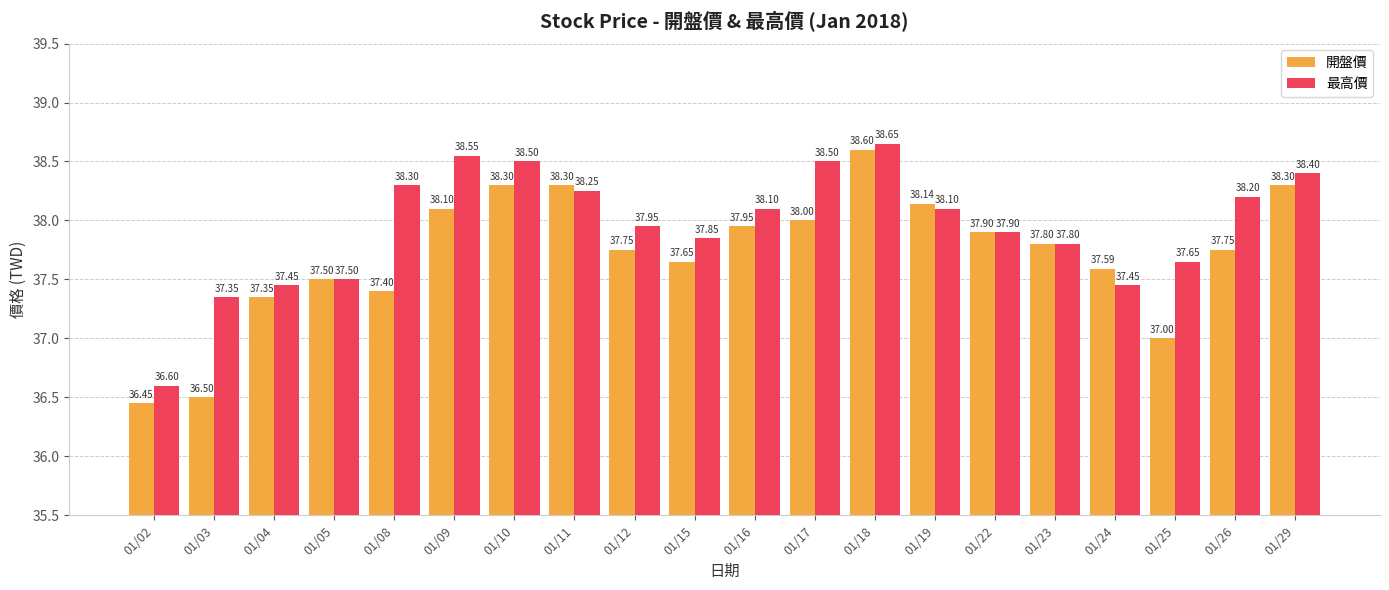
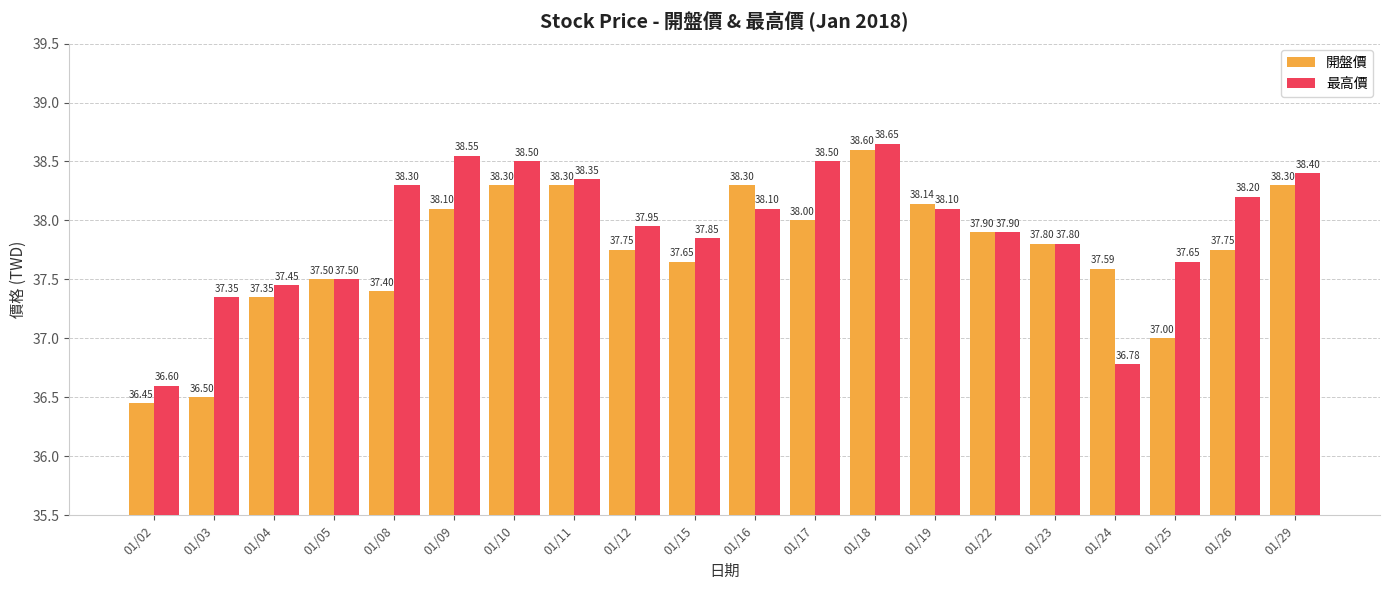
  {
    "開盤價": {
      "01/02": 36.45,
      "01/03": 36.50,
      "01/04": 37.35,
      "01/05": 37.50,
      "01/08": 37.40,
      "01/09": 38.10,
      "01/10": 38.30,
      "01/11": 38.30,
      "01/12": 37.75,
      "01/15": 37.65,
-     "01/16": 37.95,
+     "01/16": 38.30,
      "01/17": 38.00,
      "01/18": 38.60,
      "01/19": 38.14,
      "01/22": 37.90,
      "01/23": 37.80,
      "01/24": 37.59,
      "01/25": 37.00,
      "01/26": 37.75,
      "01/29": 38.30
    },
    "最高價": {
      "01/02": 36.60,
      "01/03": 37.35,
      "01/04": 37.45,
      "01/05": 37.50,
      "01/08": 38.30,
      "01/09": 38.55,
      "01/10": 38.50,
-     "01/11": 38.25,
+     "01/11": 38.35,
      "01/12": 37.95,
      "01/15": 37.85,
      "01/16": 38.10,
      "01/17": 38.50,
      "01/18": 38.65,
      "01/19": 38.10,
      "01/22": 37.90,
      "01/23": 37.80,
-     "01/24": 37.45,
+     "01/24": 36.78,
      "01/25": 37.65,
      "01/26": 38.20,
      "01/29": 38.40
    }
  }
